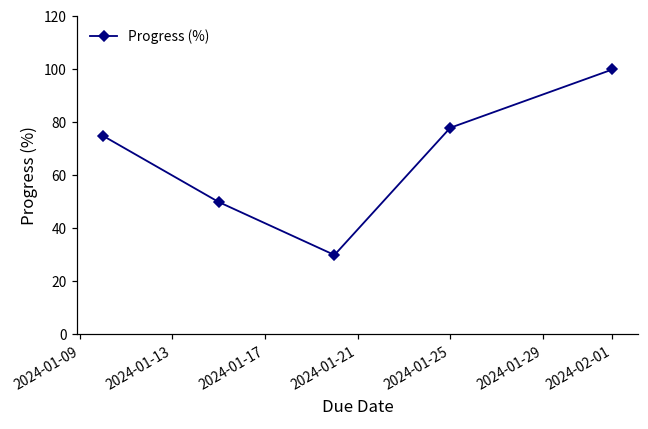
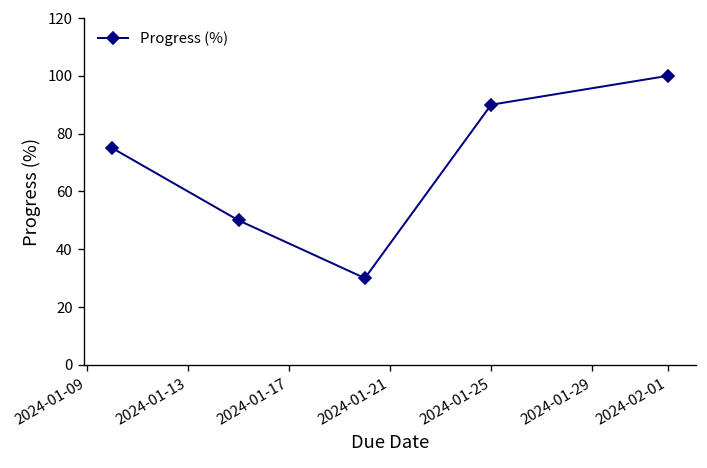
  {
-   "2024-01-25": 78,
+   "2024-01-25": 90,
    "2024-02-01": 100
  }
